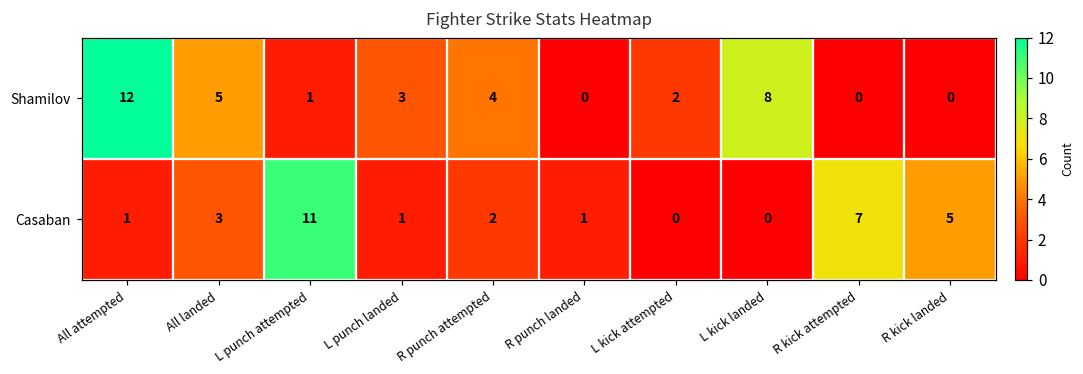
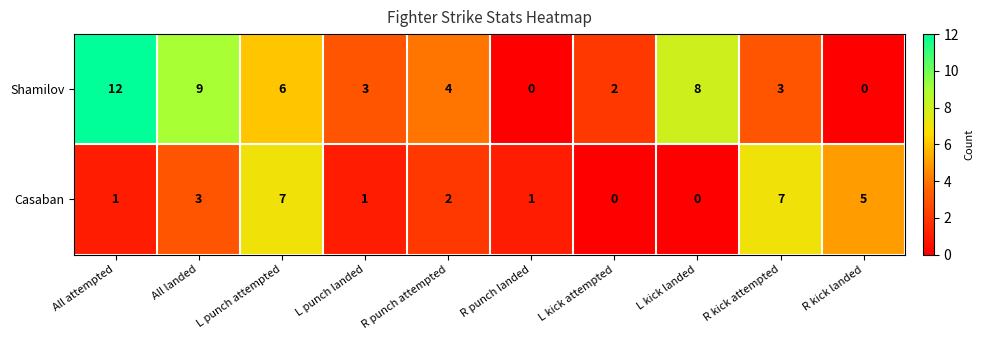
  {
    "Shamilov": {
      "All attempted": 12,
-     "All landed": 5,
-     "L punch attempted": 1,
+     "All landed": 9,
+     "L punch attempted": 6,
      "L punch landed": 3,
      "R punch attempted": 4,
      "R punch landed": 0,
      "L kick attempted": 2,
      "L kick landed": 8,
-     "R kick attempted": 0,
+     "R kick attempted": 3,
      "R kick landed": 0
    },
    "Casaban": {
      "All attempted": 1,
      "All landed": 3,
-     "L punch attempted": 11,
+     "L punch attempted": 7,
      "L punch landed": 1,
      "R punch attempted": 2,
      "R punch landed": 1,
      "L kick attempted": 0,
      "L kick landed": 0,
      "R kick attempted": 7,
      "R kick landed": 5
    }
  }
